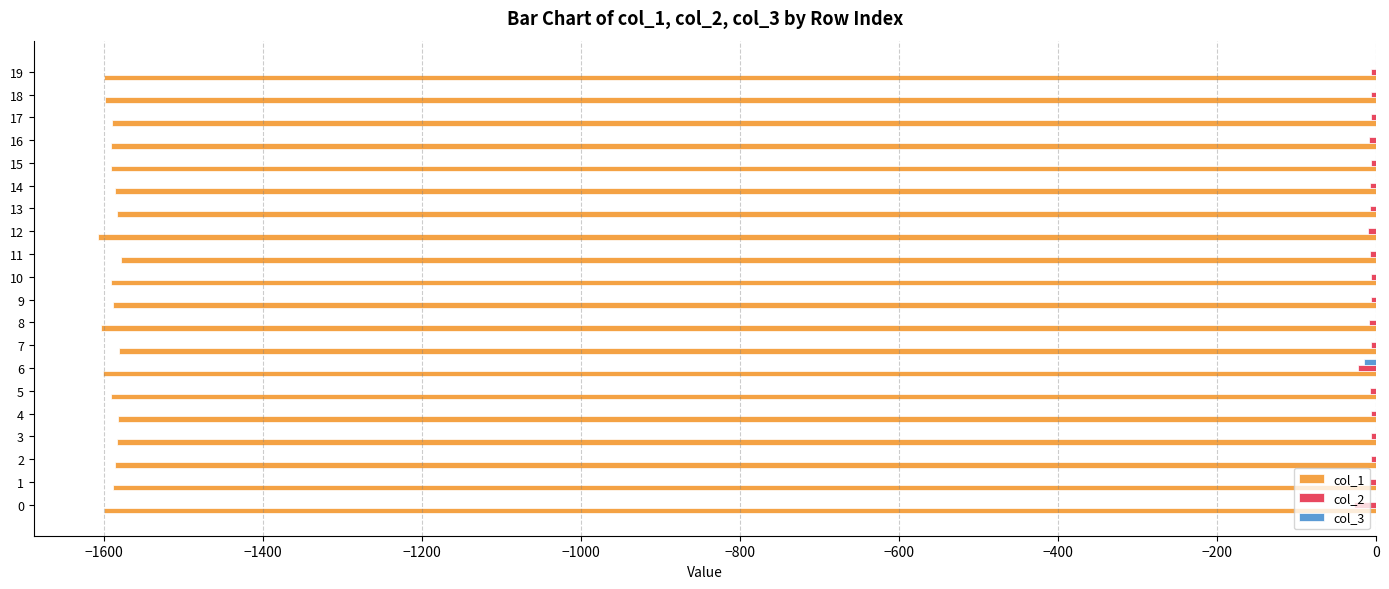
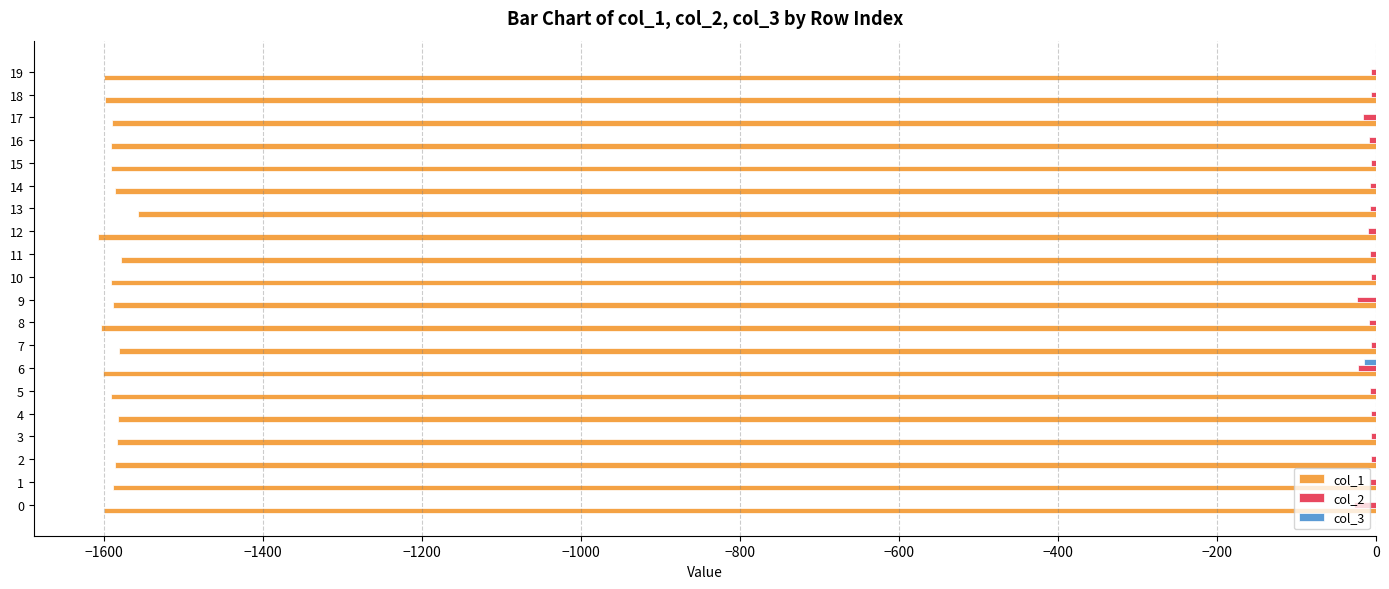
  {
    "col_1": {
      "19": -1600,
      "18": -1600,
      "17": -1590,
      "16": -1590,
      "15": -1590,
      "14": -1590,
-     "13": -1580,
+     "13": -1560,
      "12": -1610,
      "11": -1580,
      "10": -1590,
      "9": -1590,
      "8": -1600,
      "7": -1580,
      "6": -1600,
      "5": -1590,
      "4": -1580,
      "3": -1580,
      "2": -1590,
      "1": -1590,
      "0": -1600
    },
    "col_2": {
      "19": -10,
      "18": -10,
-     "17": -10,
+     "17": -20,
      "16": -10,
      "15": -10,
      "14": -10,
      "13": -10,
      "12": -10,
      "11": -10,
      "10": -10,
-     "9": -10,
+     "9": -20,
      "8": -10,
      "7": -10,
      "6": -20,
      "5": -10,
      "4": -10,
      "3": -10,
      "2": -10,
      "1": -10
    },
    "col_3": {
      "6": -10
    }
  }
